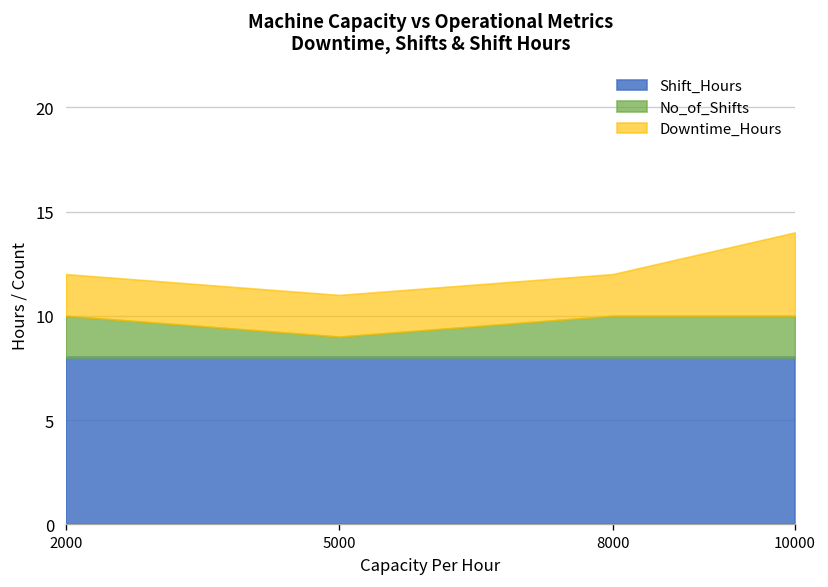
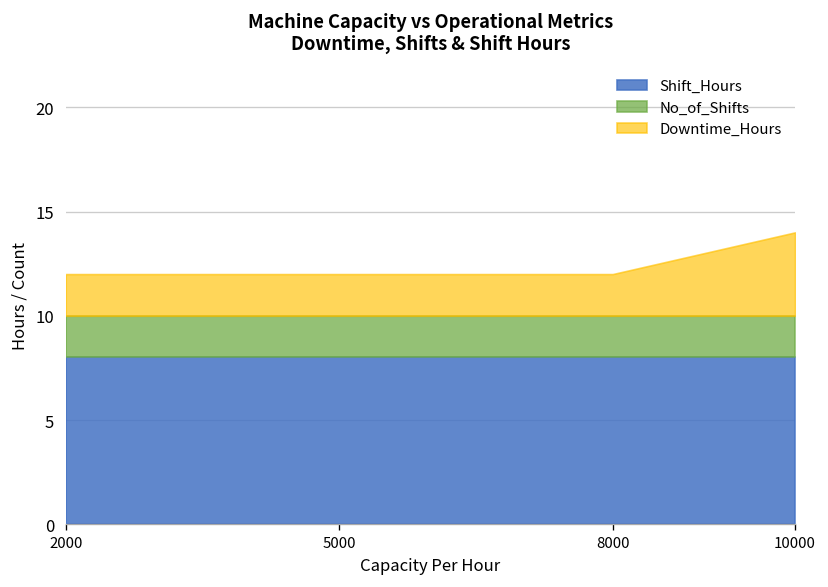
  {
    "Shift_Hours": {
      "2000": 8,
      "5000": 8,
      "8000": 8,
      "10000": 8
    },
    "No_of_Shifts": {
      "2000": 2,
-     "5000": 1,
+     "5000": 2,
      "8000": 2,
      "10000": 2
    },
    "Downtime_Hours": {
      "2000": 2,
      "5000": 2,
      "8000": 2,
      "10000": 4
    }
  }
